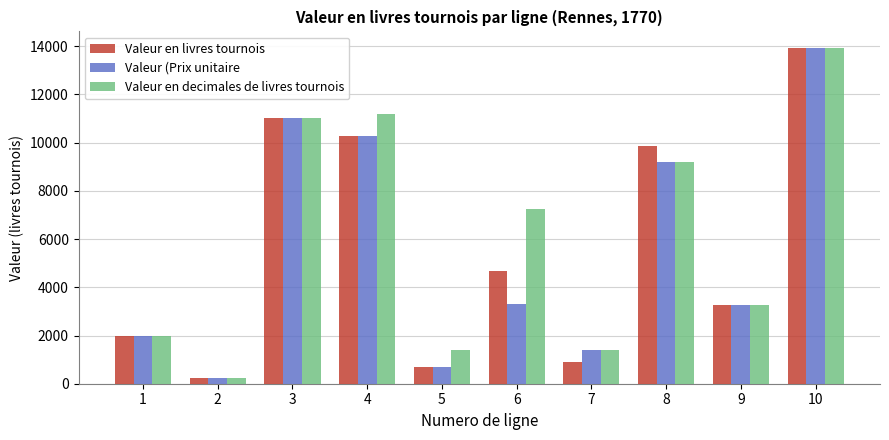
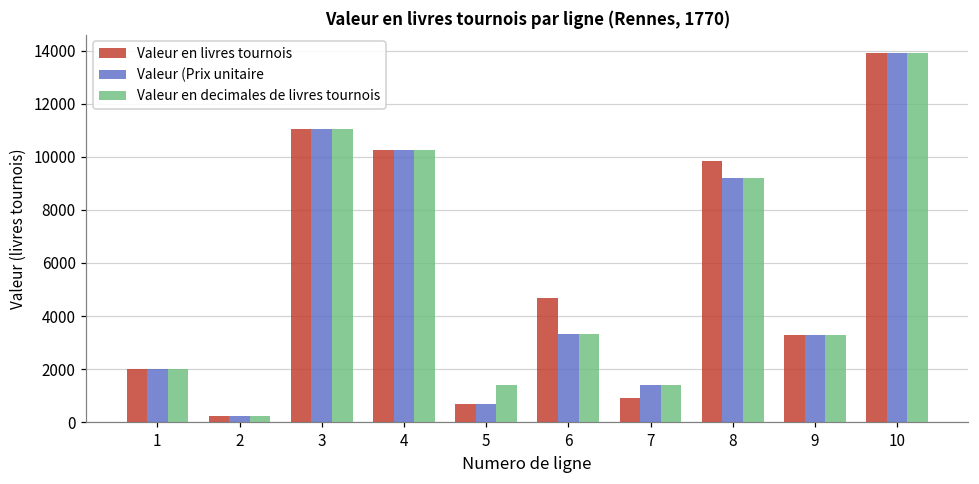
  {
    "Valeur en livres tournois": {
      "1": 2000,
      "2": 200,
      "3": 11000,
      "4": 10300,
      "5": 700,
      "6": 4700,
      "7": 900,
      "8": 9900,
      "9": 3300,
      "10": 13900
    },
    "Valeur (Prix unitaire": {
      "1": 2000,
      "2": 200,
      "3": 11000,
      "4": 10300,
      "5": 700,
      "6": 3300,
      "7": 1400,
      "8": 9200,
      "9": 3300,
      "10": 13900
    },
    "Valeur en decimales de livres tournois": {
      "1": 2000,
      "2": 200,
      "3": 11000,
-     "4": 11200,
+     "4": 10300,
      "5": 1400,
-     "6": 7200,
+     "6": 3300,
      "7": 1400,
      "8": 9200,
      "9": 3300,
      "10": 13900
    }
  }
